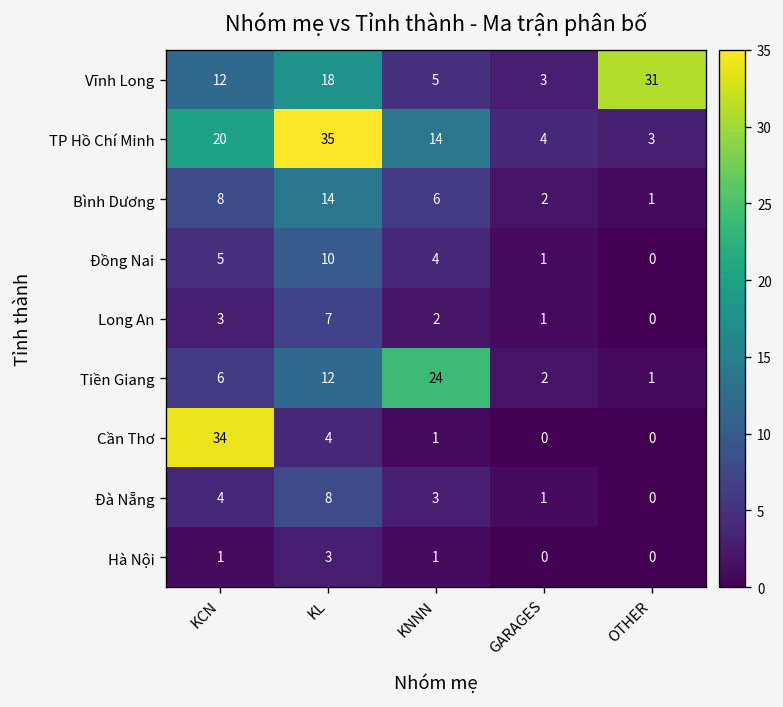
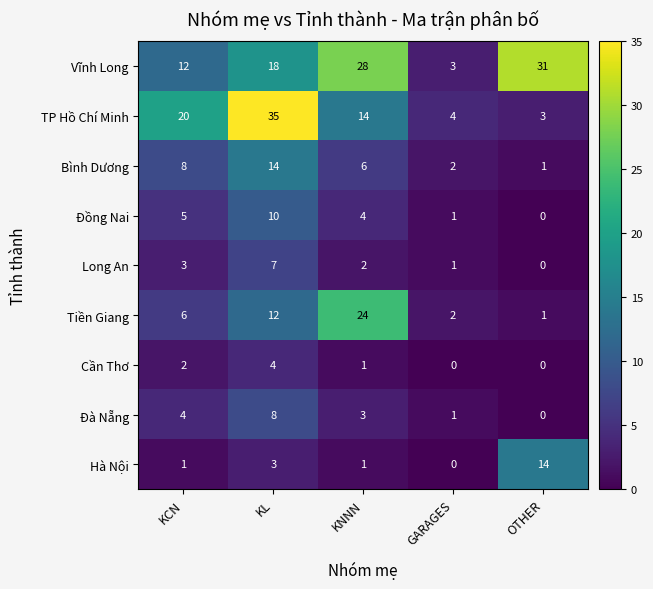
  {
    "Vĩnh Long": {
      "KCN": 12,
      "KL": 18,
-     "KNNN": 5,
+     "KNNN": 28,
      "GARAGES": 3,
      "OTHER": 31
    },
    "TP Hồ Chí Minh": {
      "KCN": 20,
      "KL": 35,
      "KNNN": 14,
      "GARAGES": 4,
      "OTHER": 3
    },
    "Bình Dương": {
      "KCN": 8,
      "KL": 14,
      "KNNN": 6,
      "GARAGES": 2,
      "OTHER": 1
    },
    "Đồng Nai": {
      "KCN": 5,
      "KL": 10,
      "KNNN": 4,
      "GARAGES": 1,
      "OTHER": 0
    },
    "Long An": {
      "KCN": 3,
      "KL": 7,
      "KNNN": 2,
      "GARAGES": 1,
      "OTHER": 0
    },
    "Tiền Giang": {
      "KCN": 6,
      "KL": 12,
      "KNNN": 24,
      "GARAGES": 2,
      "OTHER": 1
    },
    "Cần Thơ": {
-     "KCN": 34,
+     "KCN": 2,
      "KL": 4,
      "KNNN": 1,
      "GARAGES": 0,
      "OTHER": 0
    },
    "Đà Nẵng": {
      "KCN": 4,
      "KL": 8,
      "KNNN": 3,
      "GARAGES": 1,
      "OTHER": 0
    },
    "Hà Nội": {
      "KCN": 1,
      "KL": 3,
      "KNNN": 1,
      "GARAGES": 0,
-     "OTHER": 0
+     "OTHER": 14
    }
  }
